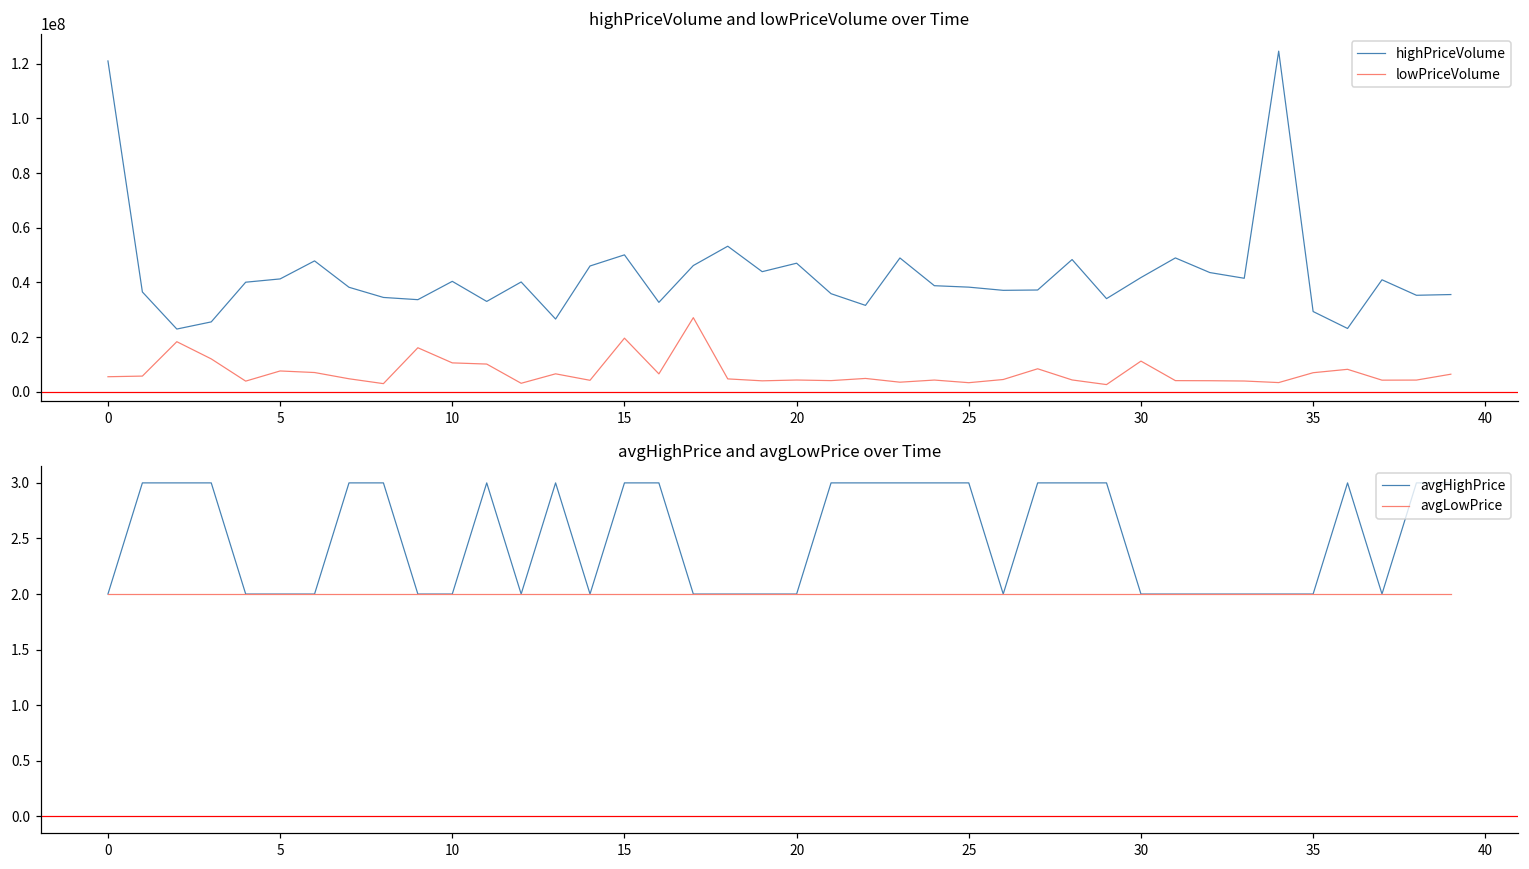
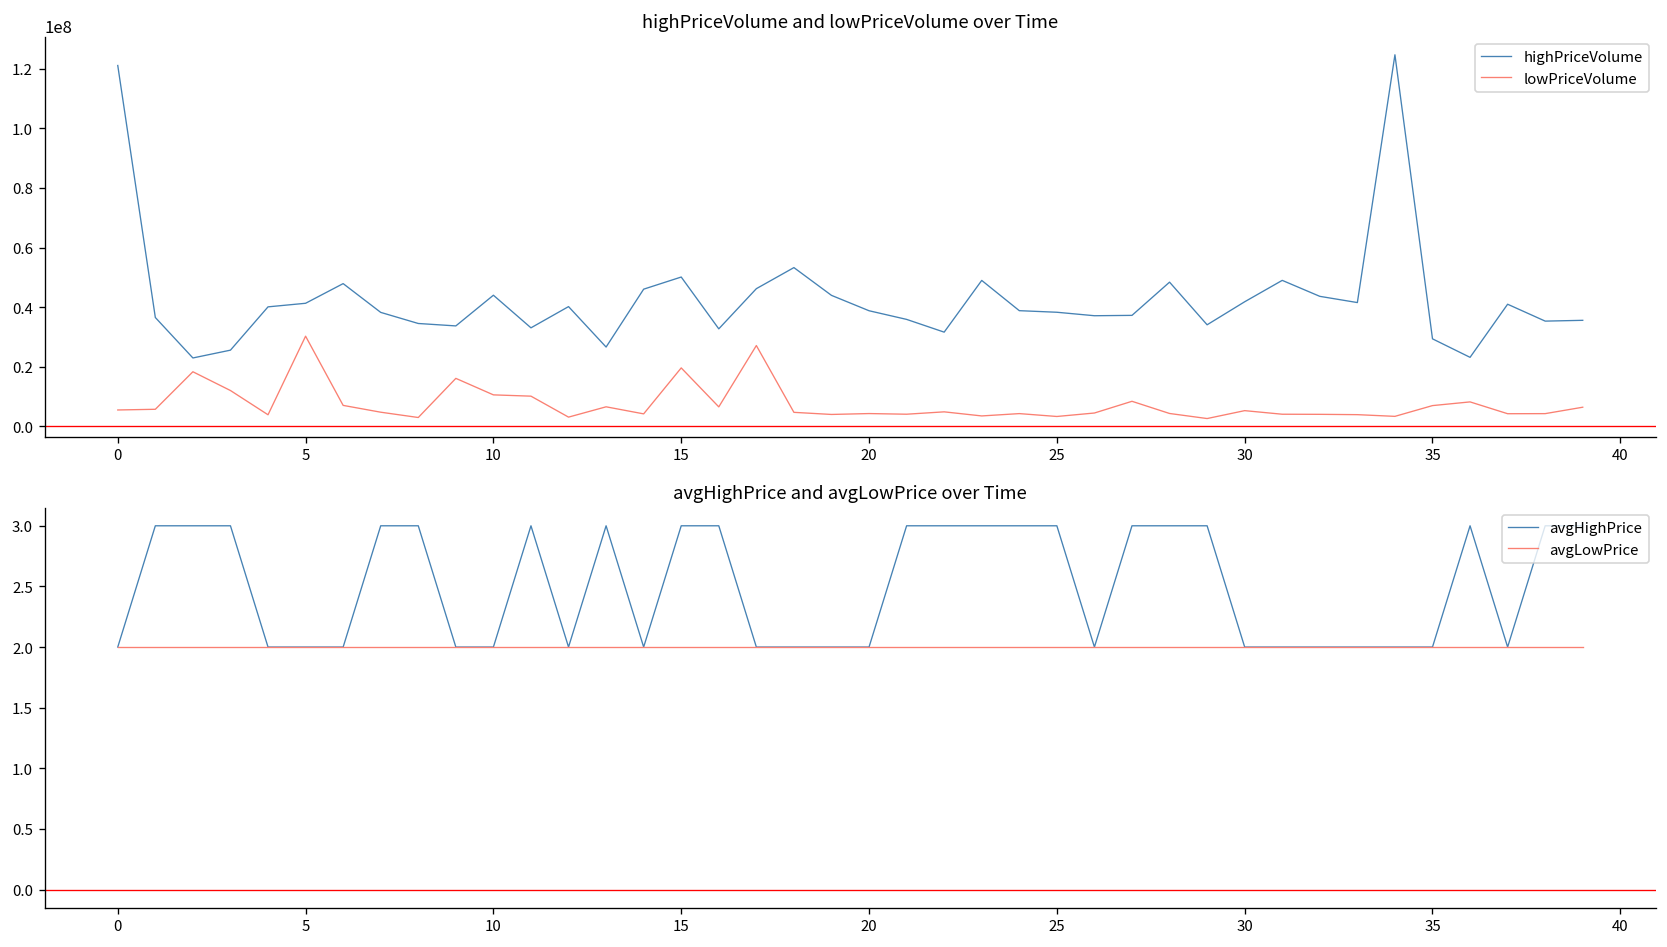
  {
    "highPriceVolume and lowPriceVolume over Time": {
      "highPriceVolume": {
        "0": 121000000,
        "5": 41000000,
-       "10": 40000000,
+       "10": 44000000,
        "15": 50000000,
-       "20": 47000000,
+       "20": 39000000,
        "25": 38000000,
        "30": 42000000,
        "35": 29000000
      },
      "lowPriceVolume": {
        "0": 6000000,
-       "5": 8000000,
+       "5": 30000000,
        "10": 11000000,
        "15": 20000000,
        "20": 4000000,
        "25": 3000000,
-       "30": 11000000,
+       "30": 5000000,
        "35": 7000000
      }
    },
    "avgHighPrice and avgLowPrice over Time": {
      "avgHighPrice": {
        "15": 3.00,
        "25": 3.00
      },
      "avgLowPrice": {
        "15": 2.00,
        "25": 2.00
      }
    }
  }
